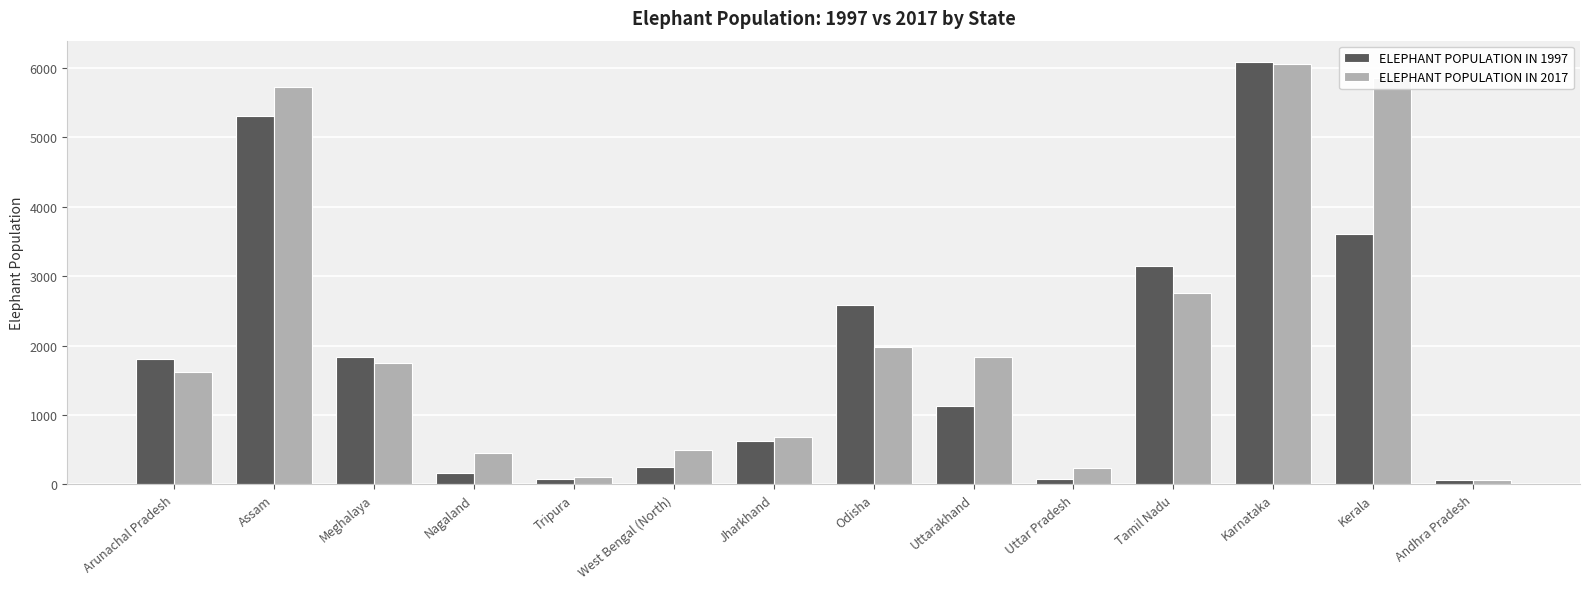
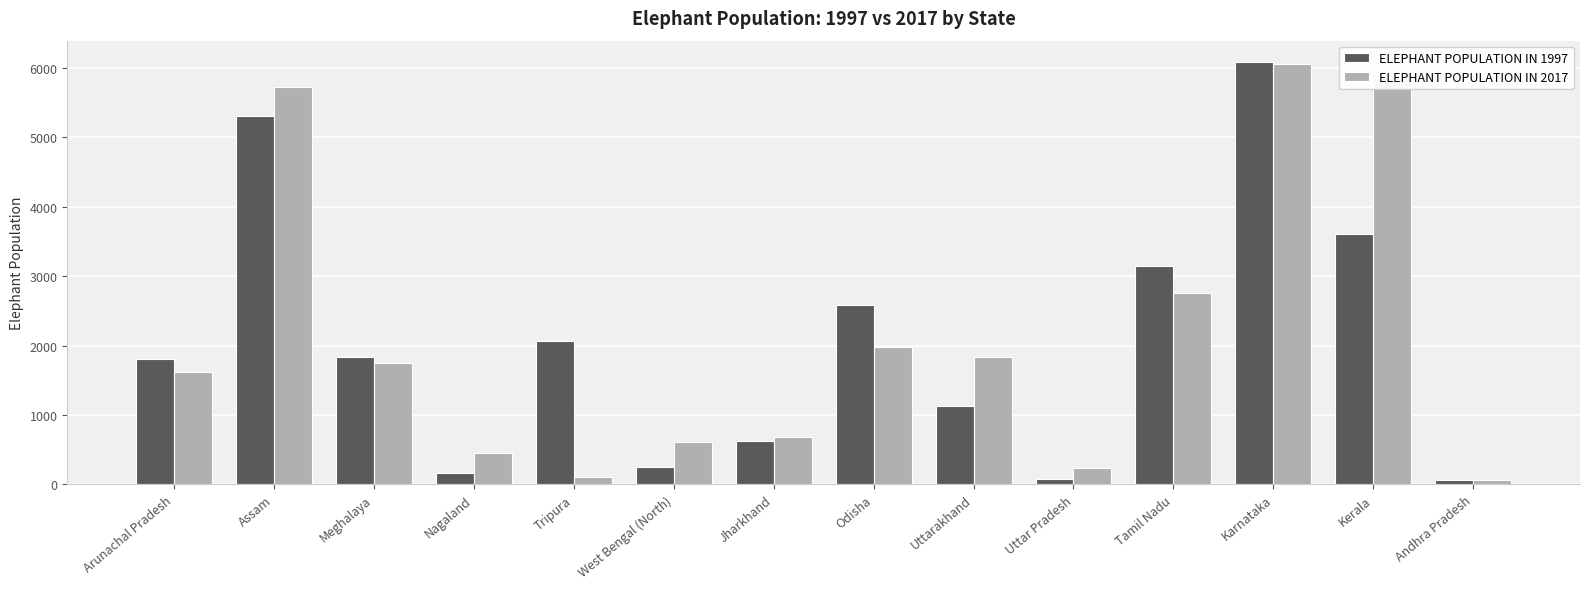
  {
    "ELEPHANT POPULATION IN 1997": {
      "Arunachal Pradesh": 1800,
      "Assam": 5300,
      "Meghalaya": 1800,
      "Nagaland": 200,
-     "Tripura": 100,
+     "Tripura": 2100,
      "West Bengal (North)": 300,
      "Jharkhand": 600,
      "Odisha": 2600,
      "Uttarakhand": 1100,
      "Uttar Pradesh": 100,
      "Tamil Nadu": 3100,
      "Karnataka": 6100,
      "Kerala": 3600,
      "Andhra Pradesh": 100
    },
    "ELEPHANT POPULATION IN 2017": {
      "Arunachal Pradesh": 1600,
      "Assam": 5700,
      "Meghalaya": 1800,
      "Nagaland": 400,
      "Tripura": 100,
-     "West Bengal (North)": 500,
+     "West Bengal (North)": 600,
      "Jharkhand": 700,
      "Odisha": 2000,
      "Uttarakhand": 1800,
      "Uttar Pradesh": 200,
      "Tamil Nadu": 2800,
      "Karnataka": 6000,
      "Andhra Pradesh": 100
    }
  }
